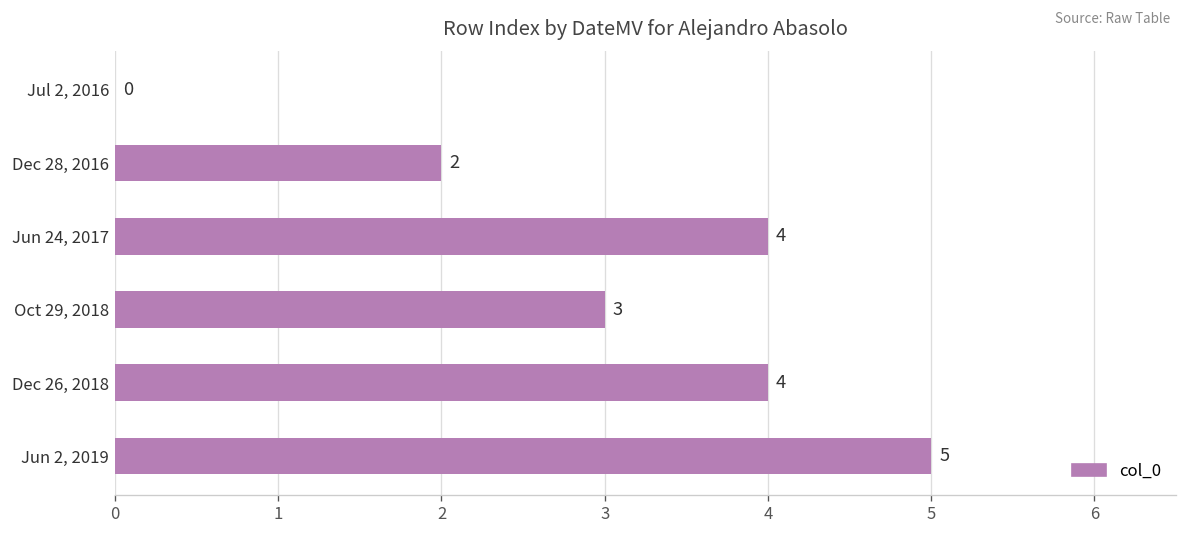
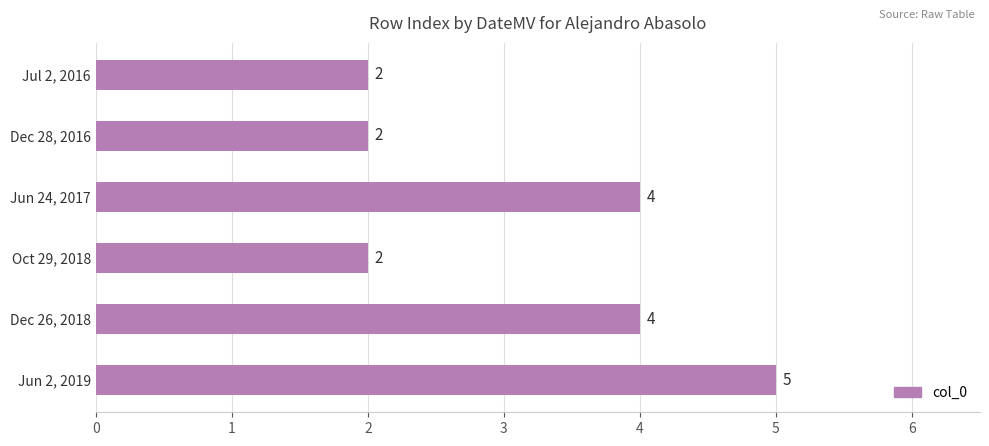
  {
-   "Jul 2, 2016": 0,
+   "Jul 2, 2016": 2,
    "Dec 28, 2016": 2,
    "Jun 24, 2017": 4,
-   "Oct 29, 2018": 3,
+   "Oct 29, 2018": 2,
    "Dec 26, 2018": 4,
    "Jun 2, 2019": 5
  }
